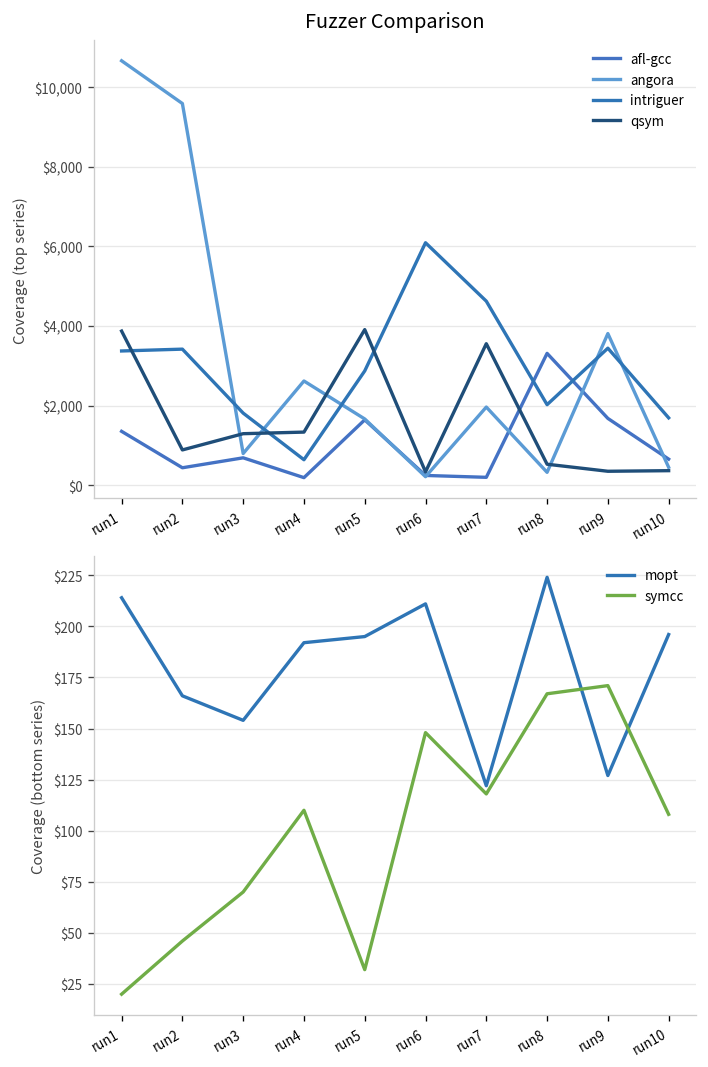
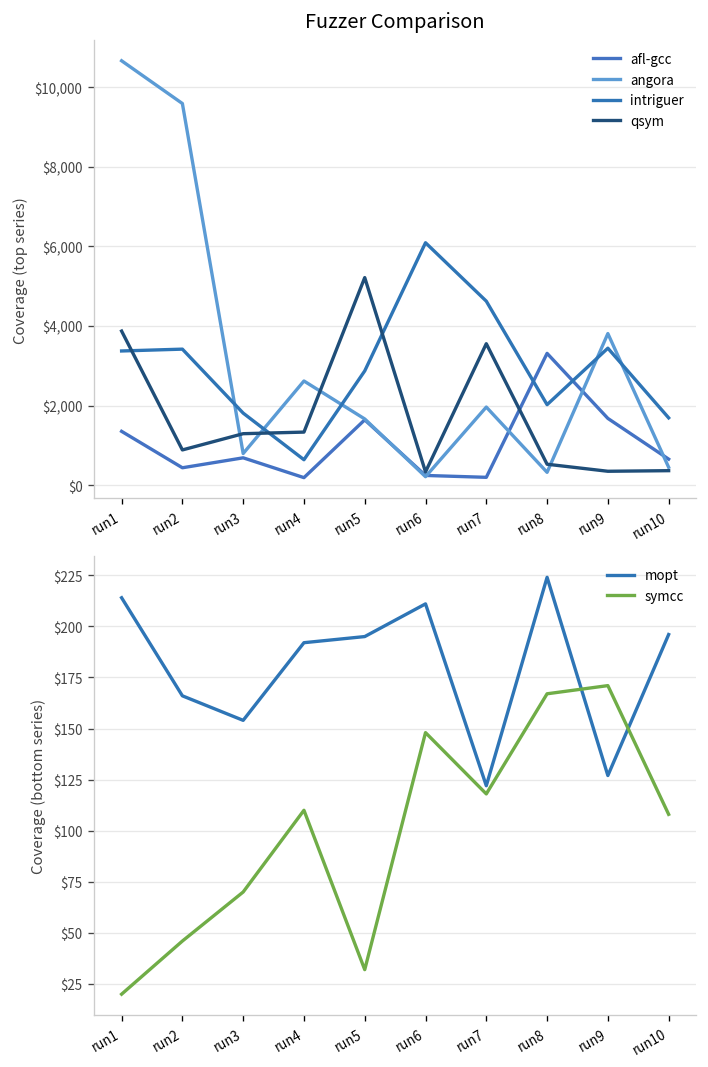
  {
    "Fuzzer Comparison": {
      "qsym": {
        "run1": "$3,900",
        "run2": "$900",
        "run3": "$1,300",
        "run4": "$1,300",
-       "run5": "$3,900",
+       "run5": "$5,200",
        "run6": "$300",
        "run7": "$3,600",
        "run8": "$500",
        "run9": "$400",
        "run10": "$400"
      }
    }
  }
